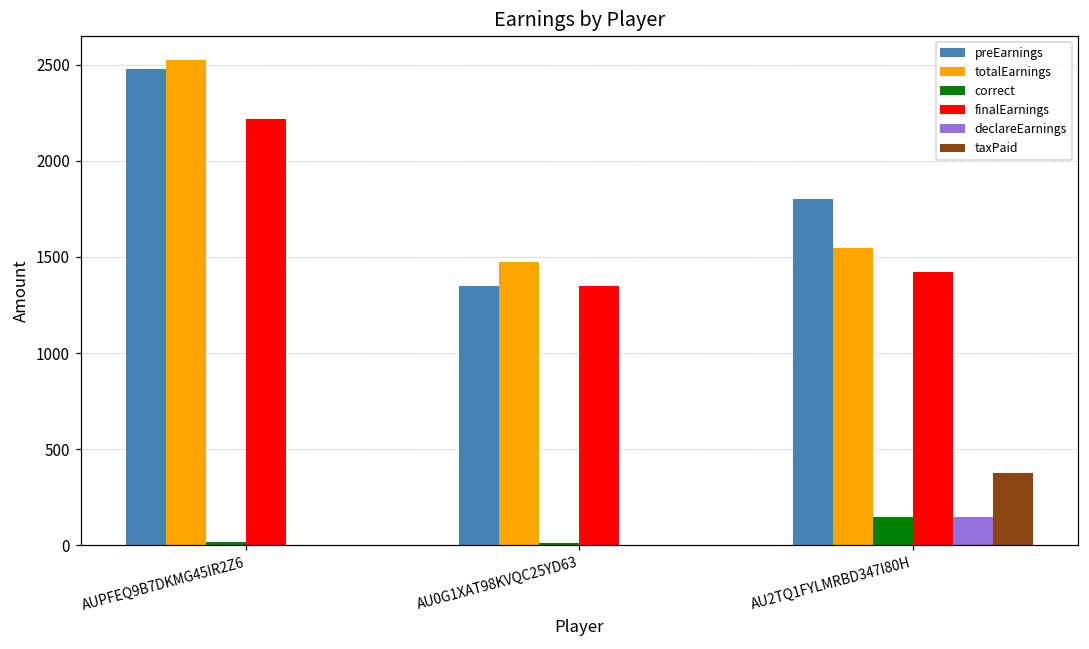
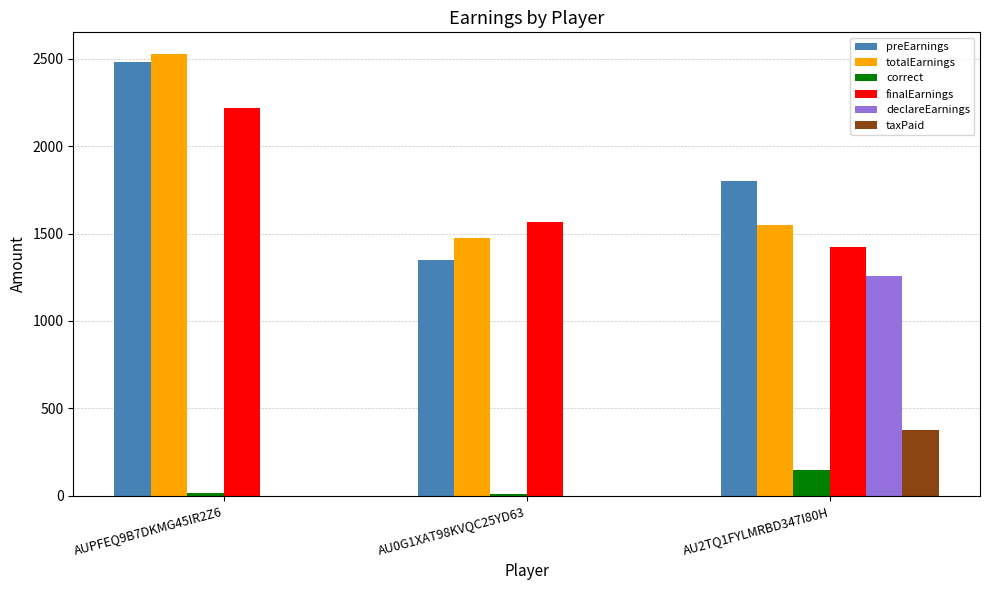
  {
    "preEarnings": {
      "AUPFEQ9B7DKMG45IR2Z6": 2480,
      "AU0G1XAT98KVQC25YD63": 1350,
      "AU2TQ1FYLMRBD347I80H": 1800
    },
    "totalEarnings": {
      "AUPFEQ9B7DKMG45IR2Z6": 2530,
      "AU0G1XAT98KVQC25YD63": 1480,
      "AU2TQ1FYLMRBD347I80H": 1550
    },
    "correct": {
      "AUPFEQ9B7DKMG45IR2Z6": 20,
      "AU2TQ1FYLMRBD347I80H": 150
    },
    "finalEarnings": {
      "AUPFEQ9B7DKMG45IR2Z6": 2220,
-     "AU0G1XAT98KVQC25YD63": 1350,
+     "AU0G1XAT98KVQC25YD63": 1560,
      "AU2TQ1FYLMRBD347I80H": 1420
    },
    "declareEarnings": {
      "AUPFEQ9B7DKMG45IR2Z6": 0,
      "AU0G1XAT98KVQC25YD63": 0,
-     "AU2TQ1FYLMRBD347I80H": 150
+     "AU2TQ1FYLMRBD347I80H": 1260
    },
    "taxPaid": {
      "AUPFEQ9B7DKMG45IR2Z6": 0,
      "AU0G1XAT98KVQC25YD63": 0,
      "AU2TQ1FYLMRBD347I80H": 380
    }
  }
